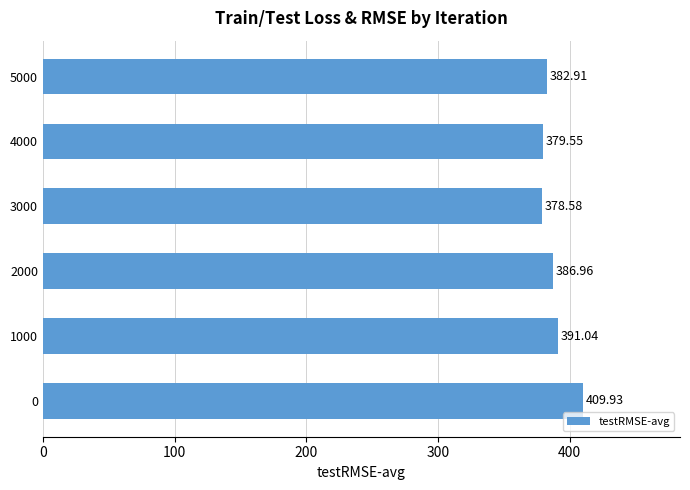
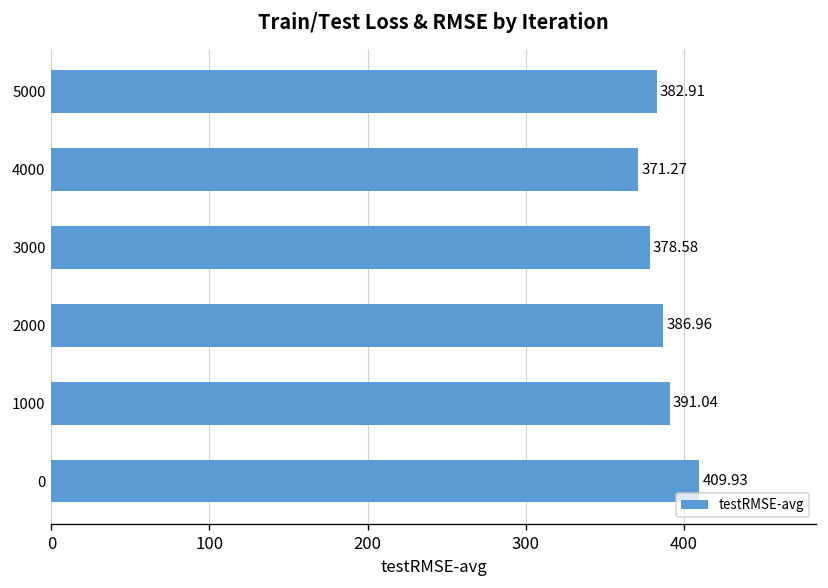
  {
    "5000": 382.91,
-   "4000": 379.55,
+   "4000": 371.27,
    "3000": 378.58,
    "2000": 386.96,
    "1000": 391.04,
    "0": 409.93
  }
